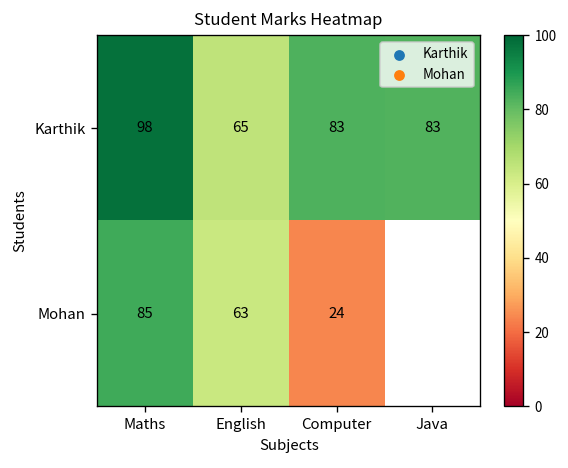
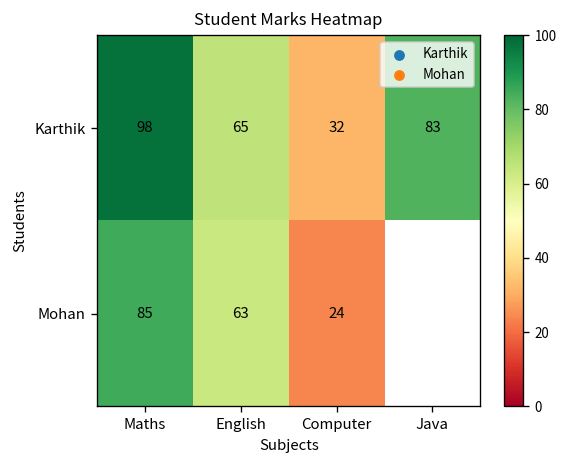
  {
    "Karthik": {
      "Maths": 98,
      "English": 65,
-     "Computer": 83,
+     "Computer": 32,
      "Java": 83
    },
    "Mohan": {
      "Maths": 85,
      "English": 63,
      "Computer": 24
    }
  }
